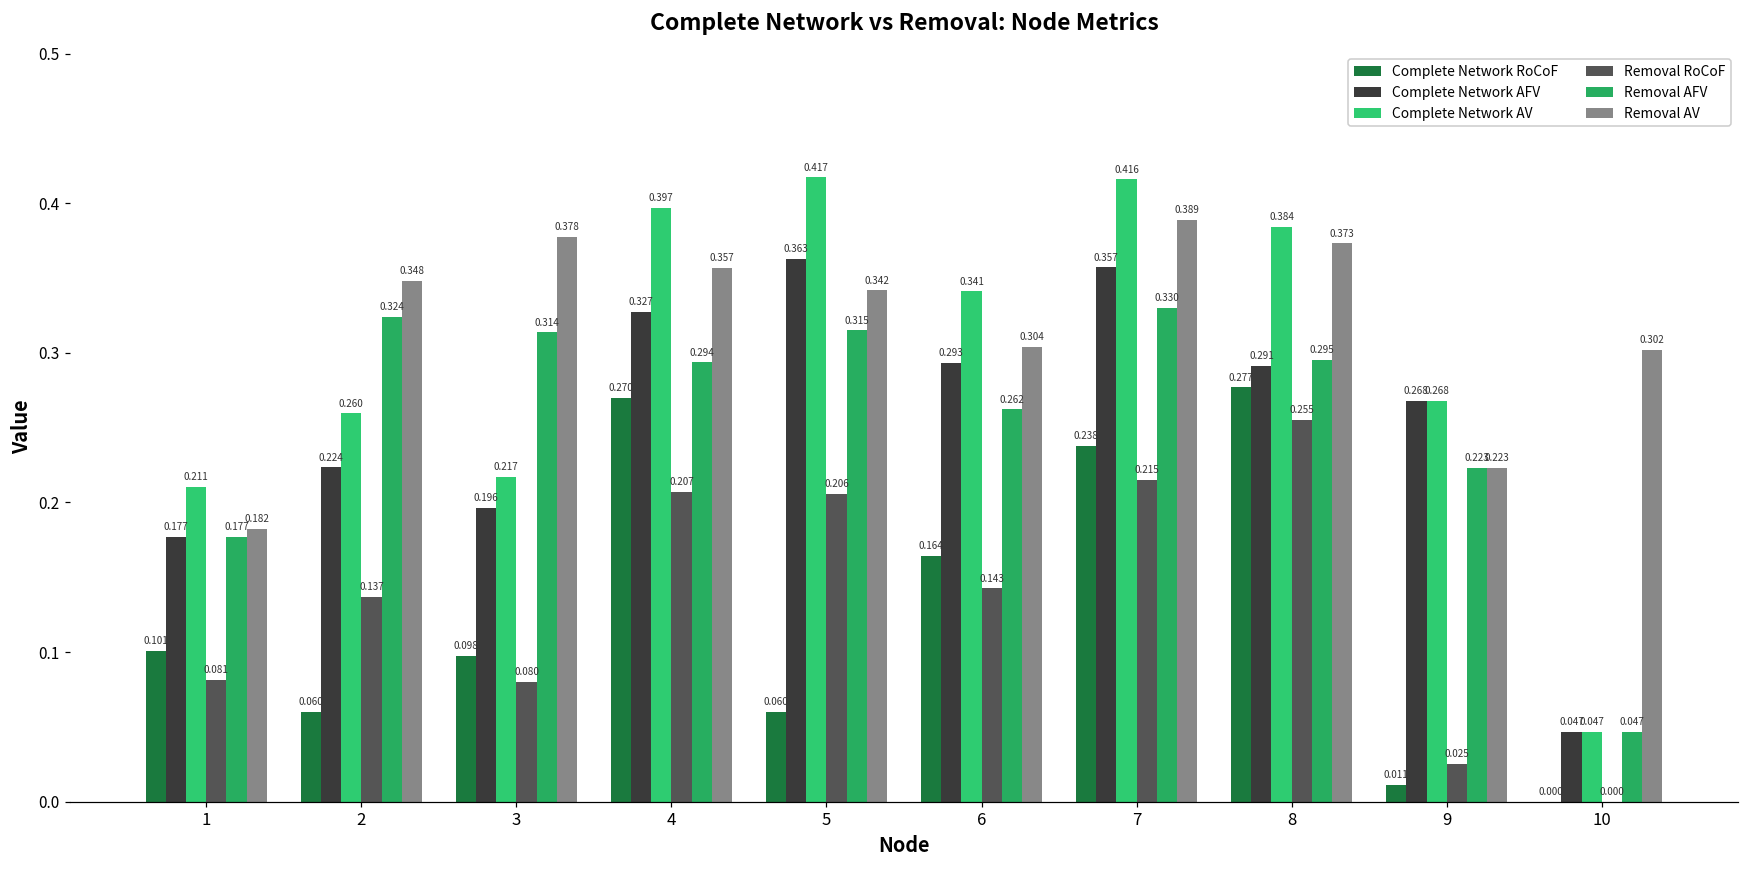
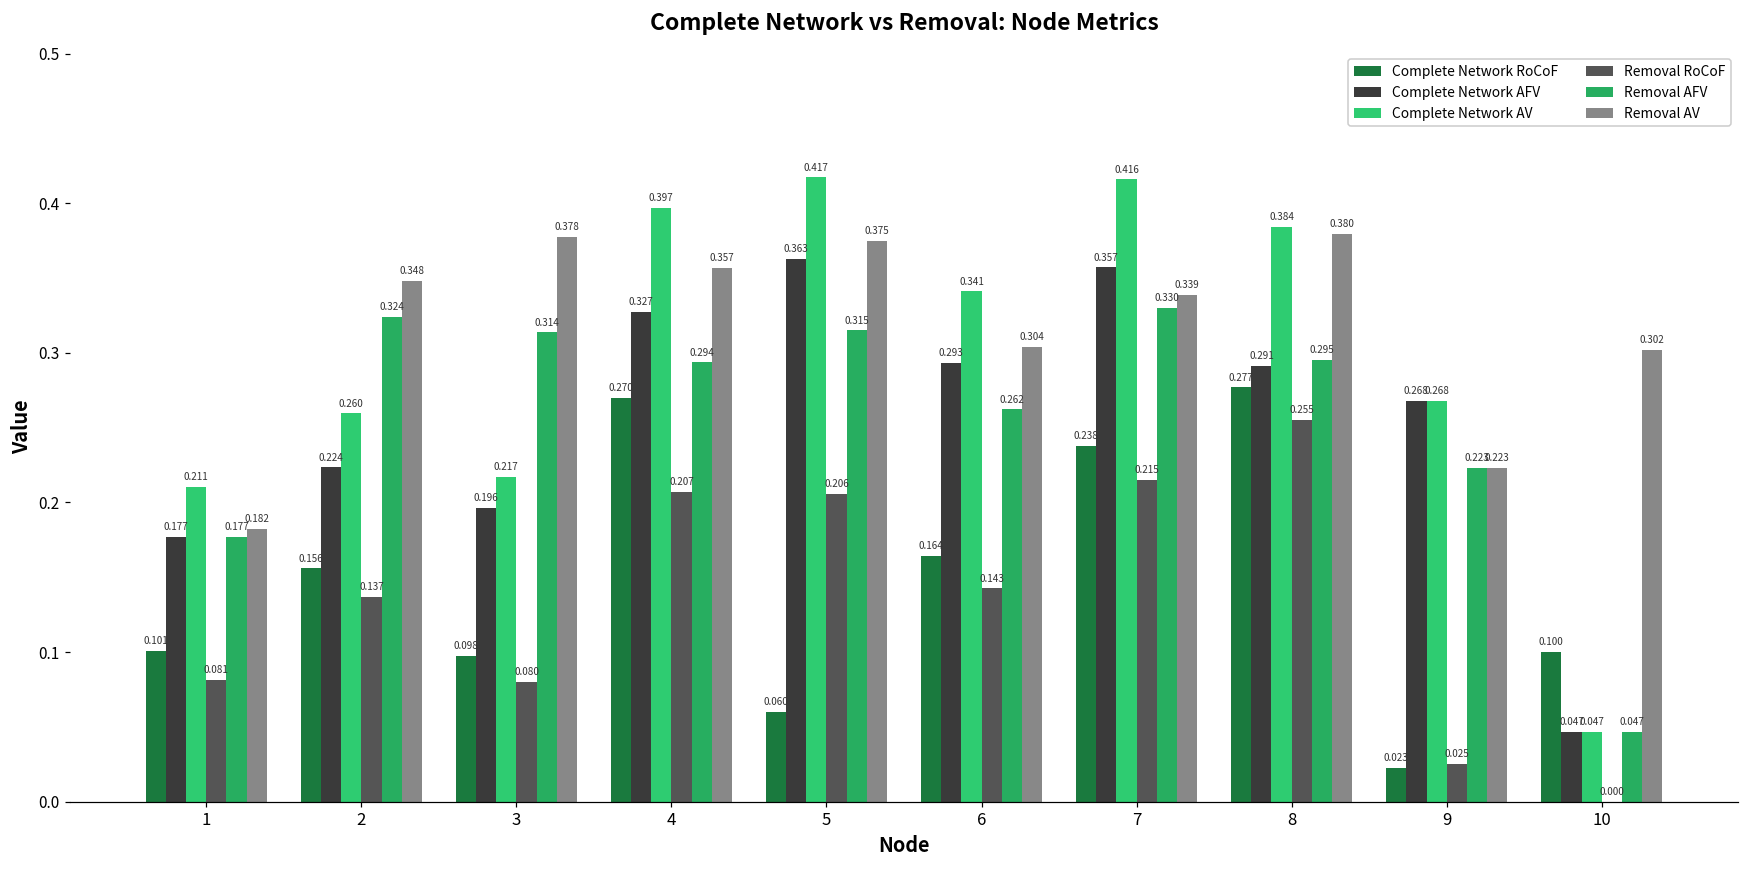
  {
    "Complete Network RoCoF": {
      "1": 0.101,
-     "2": 0.060,
+     "2": 0.156,
      "3": 0.098,
      "4": 0.270,
      "5": 0.060,
      "6": 0.164,
      "7": 0.238,
      "8": 0.277,
-     "9": 0.011,
-     "10": 0.000
+     "9": 0.023,
+     "10": 0.100
    },
    "Removal AV": {
      "1": 0.182,
      "2": 0.348,
      "3": 0.378,
      "4": 0.357,
-     "5": 0.342,
+     "5": 0.375,
      "6": 0.304,
-     "7": 0.389,
-     "8": 0.373,
+     "7": 0.339,
+     "8": 0.380,
      "10": 0.302
    }
  }
